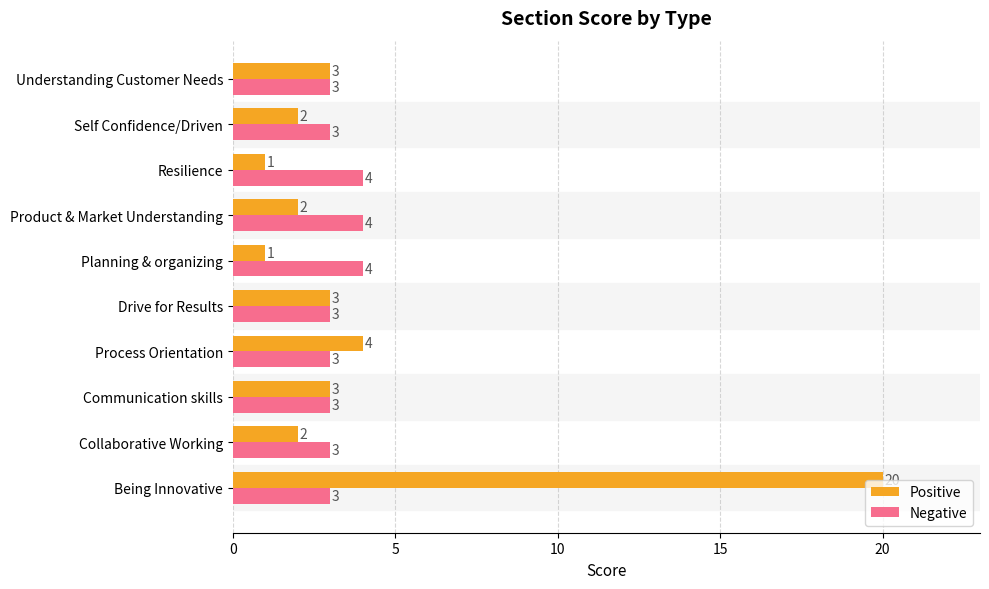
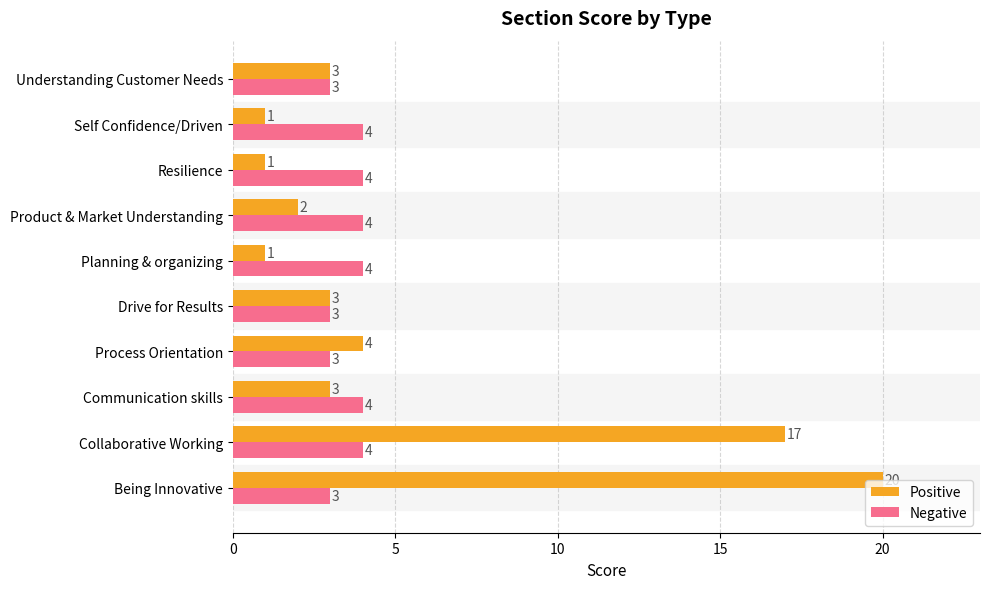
  {
    "Positive": {
      "Understanding Customer Needs": 3,
-     "Self Confidence/Driven": 2,
+     "Self Confidence/Driven": 1,
      "Resilience": 1,
      "Product & Market Understanding": 2,
      "Planning & organizing": 1,
      "Drive for Results": 3,
      "Process Orientation": 4,
      "Communication skills": 3,
-     "Collaborative Working": 2
+     "Collaborative Working": 17
    },
    "Negative": {
      "Understanding Customer Needs": 3,
-     "Self Confidence/Driven": 3,
+     "Self Confidence/Driven": 4,
      "Resilience": 4,
      "Product & Market Understanding": 4,
      "Planning & organizing": 4,
      "Drive for Results": 3,
      "Process Orientation": 3,
-     "Communication skills": 3,
-     "Collaborative Working": 3,
+     "Communication skills": 4,
+     "Collaborative Working": 4,
      "Being Innovative": 3
    }
  }
